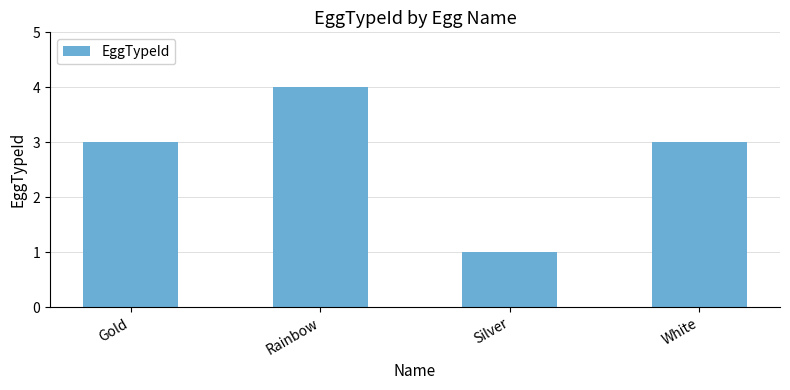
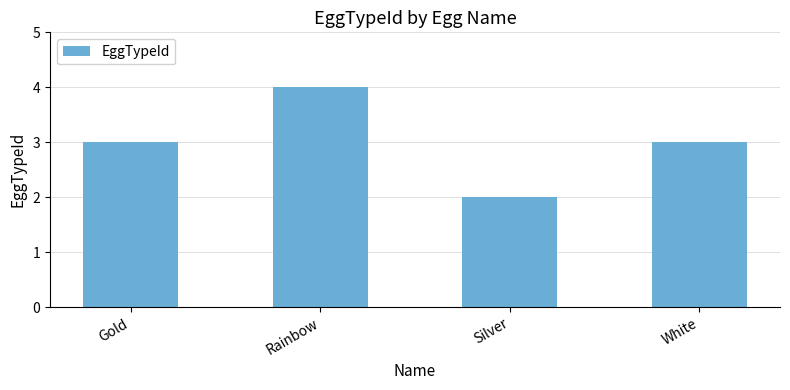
  {
    "Gold": 3,
    "Rainbow": 4,
-   "Silver": 1,
+   "Silver": 2,
    "White": 3
  }
